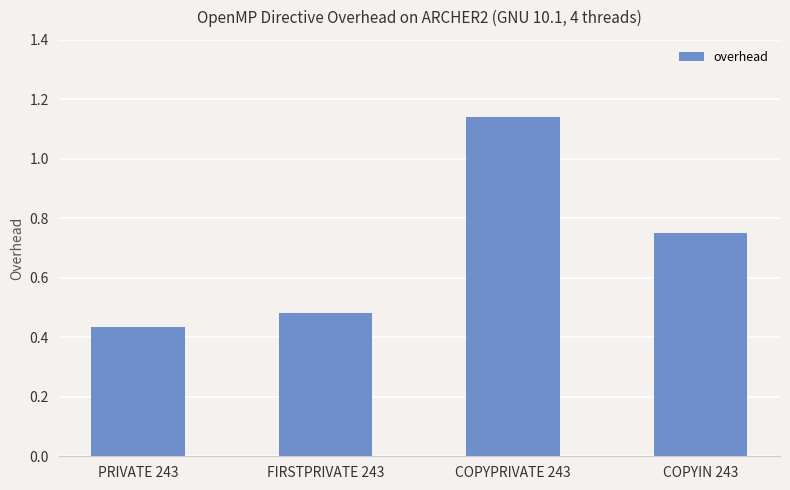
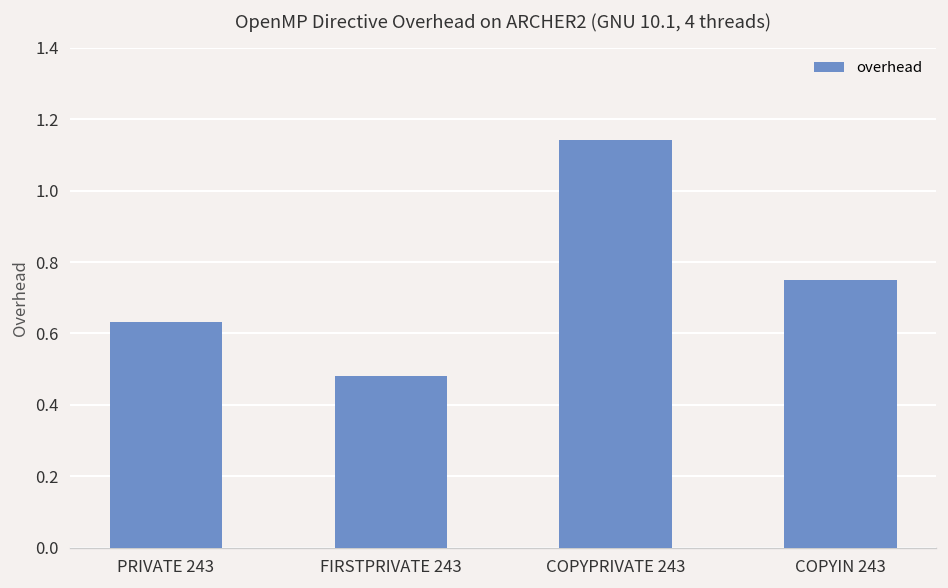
  {
-   "PRIVATE 243": 0.44,
+   "PRIVATE 243": 0.63,
    "FIRSTPRIVATE 243": 0.48,
    "COPYPRIVATE 243": 1.14,
    "COPYIN 243": 0.75
  }
